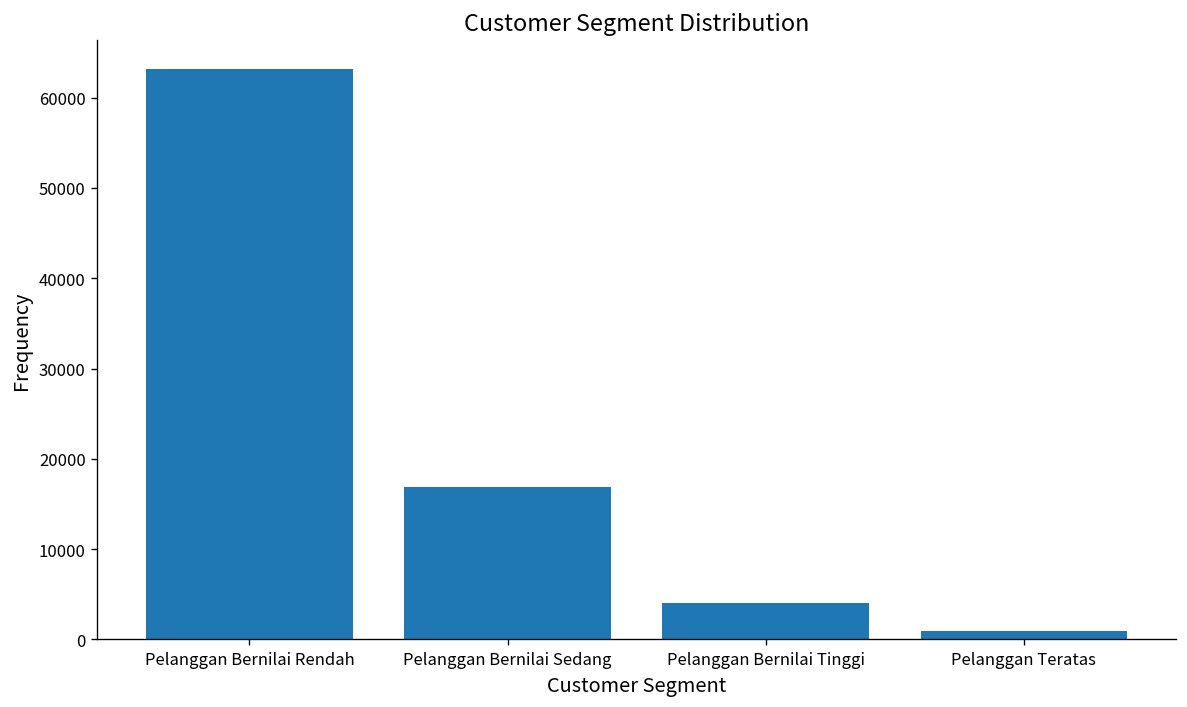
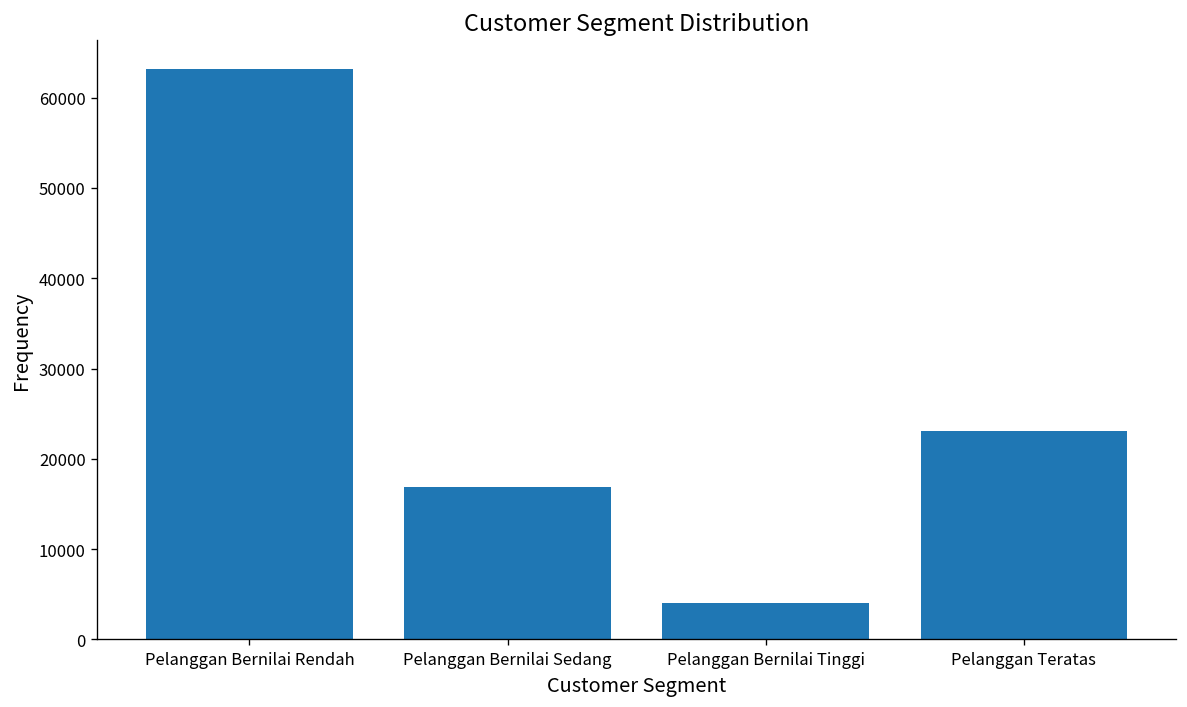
  {
    "Pelanggan Bernilai Rendah": 63000,
    "Pelanggan Bernilai Sedang": 17000,
    "Pelanggan Bernilai Tinggi": 4000,
-   "Pelanggan Teratas": 1000
+   "Pelanggan Teratas": 23000
  }
